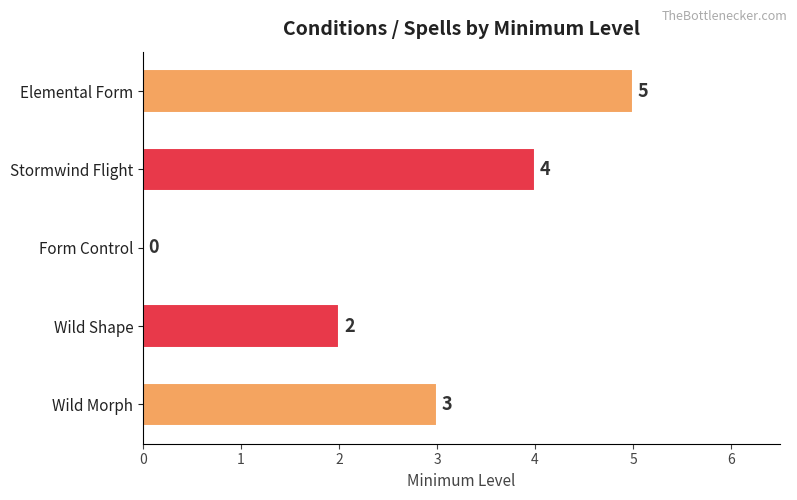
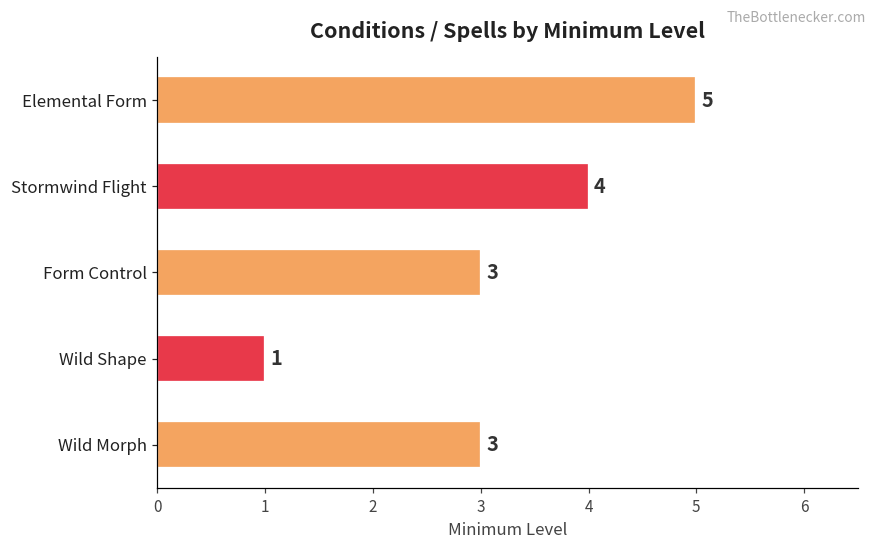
  {
    "Elemental Form": 5,
    "Stormwind Flight": 4,
-   "Form Control": 0,
-   "Wild Shape": 2,
+   "Form Control": 3,
+   "Wild Shape": 1,
    "Wild Morph": 3
  }
